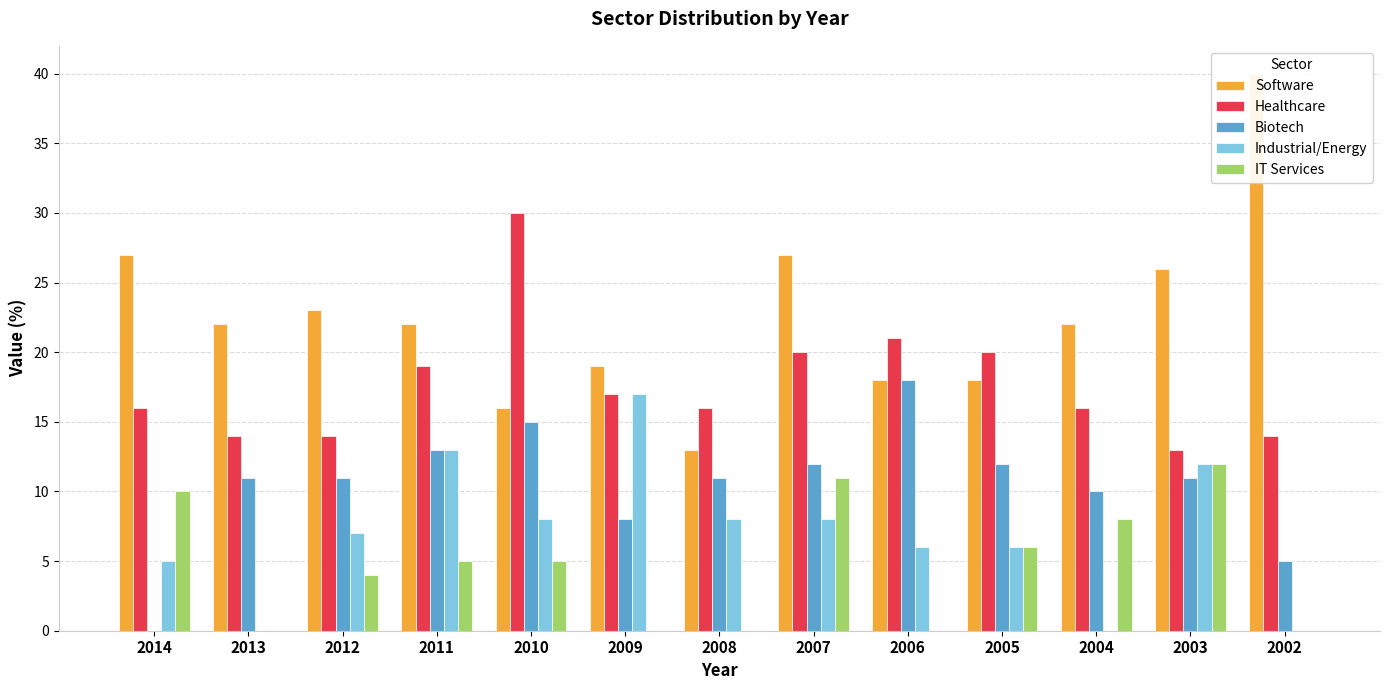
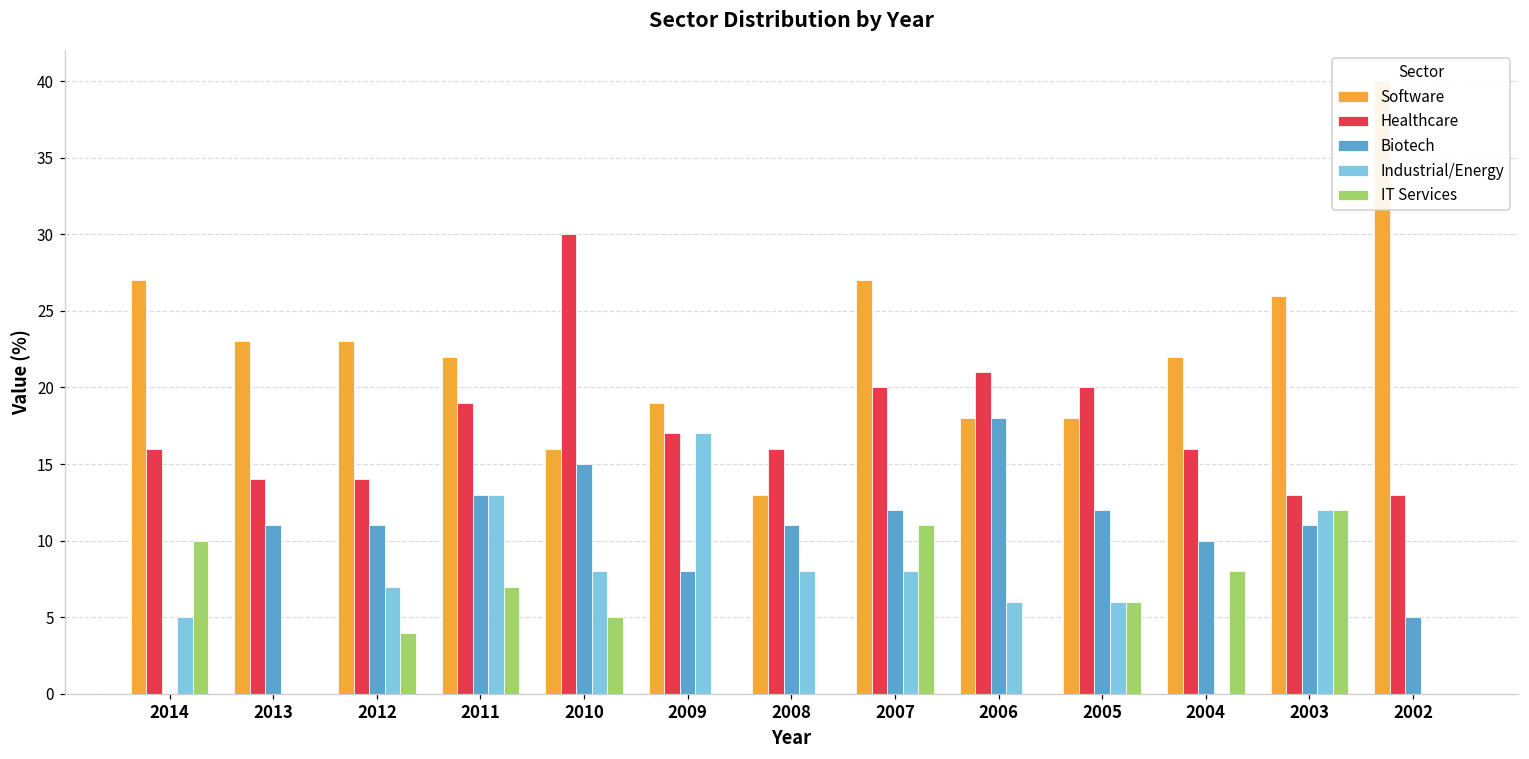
  {
    "Software": {
      "2014": 27,
-     "2013": 22,
+     "2013": 23,
      "2012": 23,
      "2011": 22,
      "2010": 16,
      "2009": 19,
      "2008": 13,
      "2007": 27,
      "2006": 18,
      "2005": 18,
      "2004": 22,
      "2003": 26
    },
    "Healthcare": {
      "2014": 16,
      "2013": 14,
      "2012": 14,
      "2011": 19,
      "2010": 30,
      "2009": 17,
      "2008": 16,
      "2007": 20,
      "2006": 21,
      "2005": 20,
      "2004": 16,
      "2003": 13,
-     "2002": 14
+     "2002": 13
    },
    "IT Services": {
      "2014": 10,
      "2013": 0,
      "2012": 4,
-     "2011": 5,
+     "2011": 7,
      "2010": 5,
      "2009": 0,
      "2008": 0,
      "2007": 11,
      "2006": 0,
      "2005": 6,
      "2004": 8,
      "2003": 12,
      "2002": 0
    }
  }
